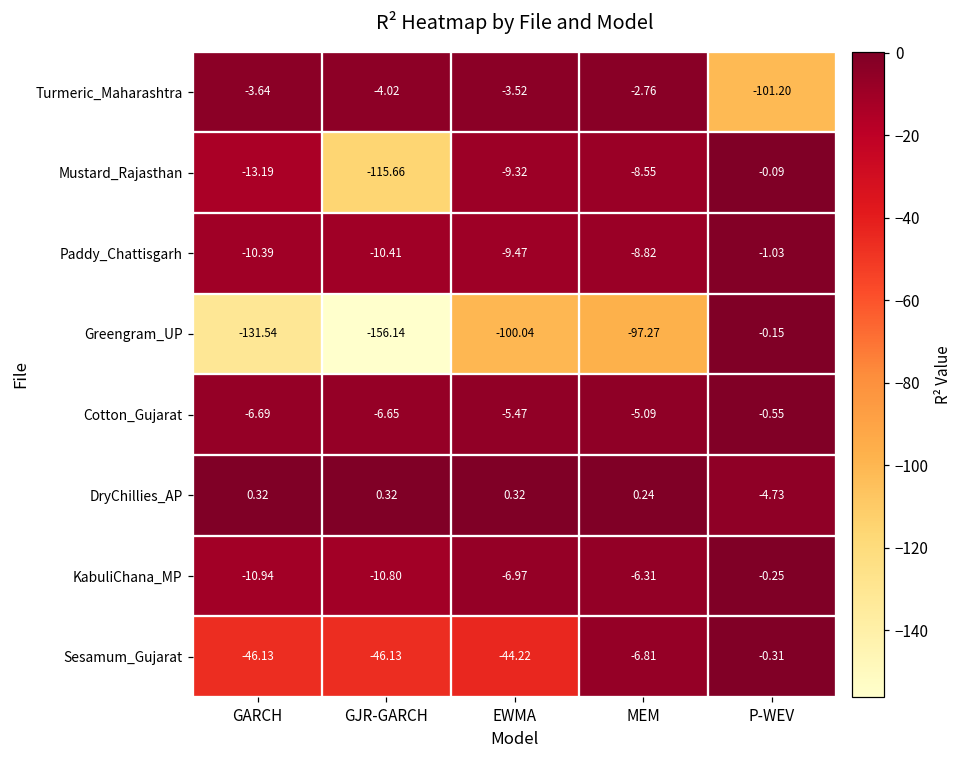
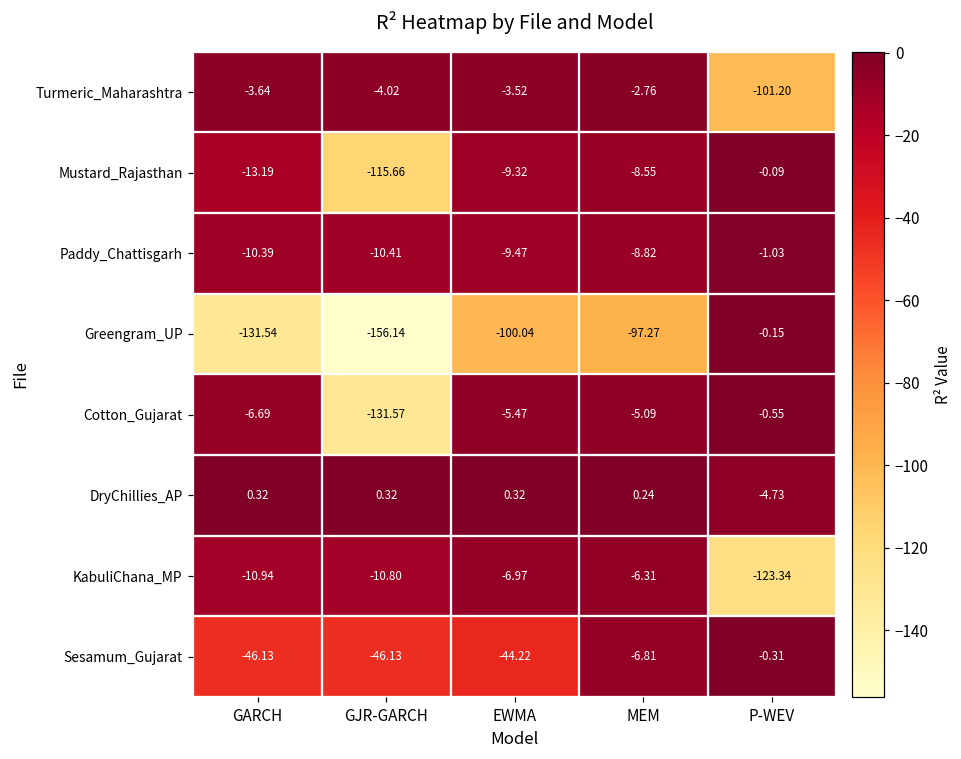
  {
    "Turmeric_Maharashtra": {
      "GARCH": -3.64,
      "GJR-GARCH": -4.02,
      "EWMA": -3.52,
      "MEM": -2.76,
      "P-WEV": -101.20
    },
    "Mustard_Rajasthan": {
      "GARCH": -13.19,
      "GJR-GARCH": -115.66,
      "EWMA": -9.32,
      "MEM": -8.55,
      "P-WEV": -0.09
    },
    "Paddy_Chattisgarh": {
      "GARCH": -10.39,
      "GJR-GARCH": -10.41,
      "EWMA": -9.47,
      "MEM": -8.82,
      "P-WEV": -1.03
    },
    "Greengram_UP": {
      "GARCH": -131.54,
      "GJR-GARCH": -156.14,
      "EWMA": -100.04,
      "MEM": -97.27,
      "P-WEV": -0.15
    },
    "Cotton_Gujarat": {
      "GARCH": -6.69,
-     "GJR-GARCH": -6.65,
+     "GJR-GARCH": -131.57,
      "EWMA": -5.47,
      "MEM": -5.09,
      "P-WEV": -0.55
    },
    "DryChillies_AP": {
      "GARCH": 0.32,
      "GJR-GARCH": 0.32,
      "EWMA": 0.32,
      "MEM": 0.24,
      "P-WEV": -4.73
    },
    "KabuliChana_MP": {
      "GARCH": -10.94,
      "GJR-GARCH": -10.80,
      "EWMA": -6.97,
      "MEM": -6.31,
-     "P-WEV": -0.25
+     "P-WEV": -123.34
    },
    "Sesamum_Gujarat": {
      "GARCH": -46.13,
      "GJR-GARCH": -46.13,
      "EWMA": -44.22,
      "MEM": -6.81,
      "P-WEV": -0.31
    }
  }
